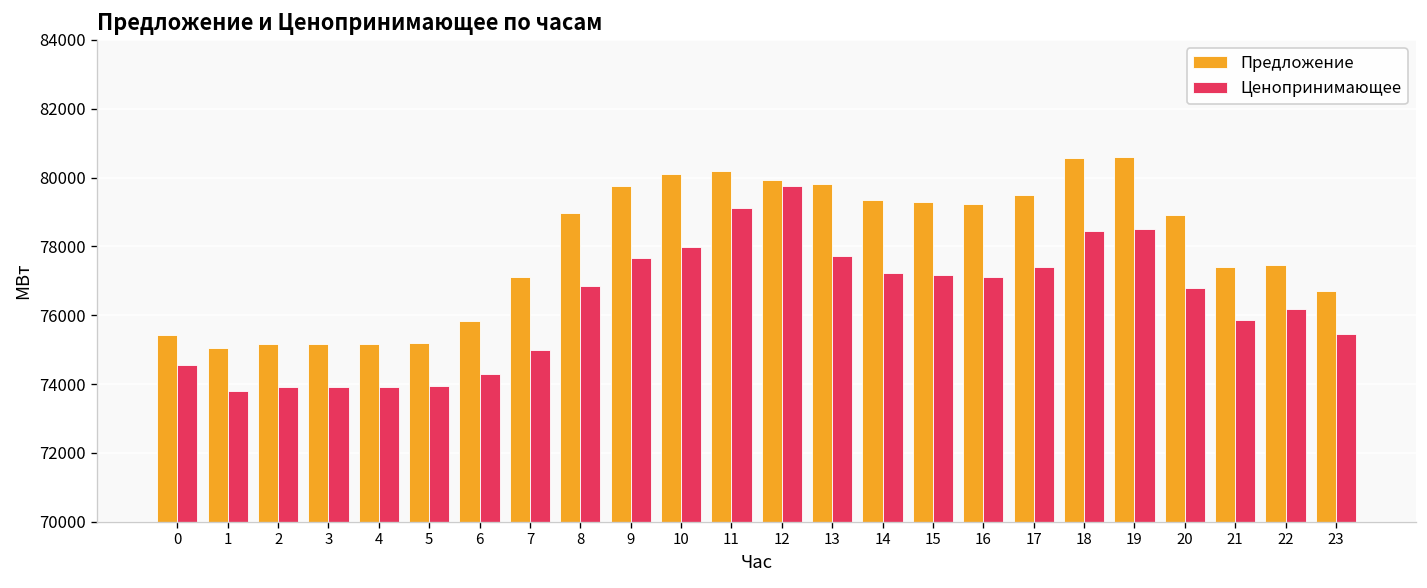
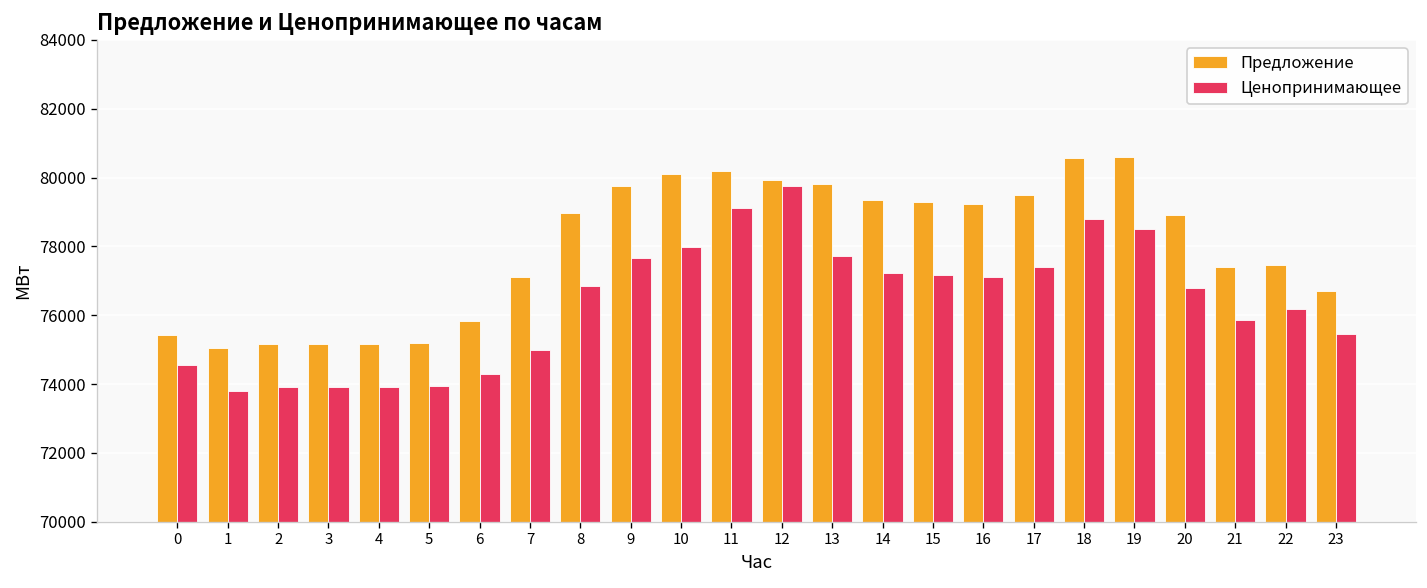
  {
    "Предложение": {
      "0": 75400,
      "1": 75000,
      "2": 75200,
      "3": 75200,
      "4": 75200,
      "5": 75200,
      "6": 75800,
      "7": 77100,
      "8": 79000,
      "9": 79800,
      "10": 80100,
      "11": 80200,
      "12": 79900,
      "13": 79800,
      "14": 79300,
      "15": 79300,
      "16": 79200,
      "17": 79500,
      "18": 80600,
      "19": 80600,
      "20": 78900,
      "21": 77400,
      "22": 77500,
      "23": 76700
    },
    "Ценопринимающее": {
      "0": 74600,
      "1": 73800,
      "2": 73900,
      "3": 73900,
      "4": 73900,
      "5": 73900,
      "6": 74300,
      "7": 75000,
      "8": 76900,
      "9": 77700,
      "10": 78000,
      "11": 79100,
      "12": 79800,
      "13": 77700,
      "14": 77200,
      "15": 77200,
      "16": 77100,
      "17": 77400,
-     "18": 78500,
+     "18": 78800,
      "19": 78500,
      "20": 76800,
      "21": 75900,
      "22": 76200,
      "23": 75500
    }
  }
